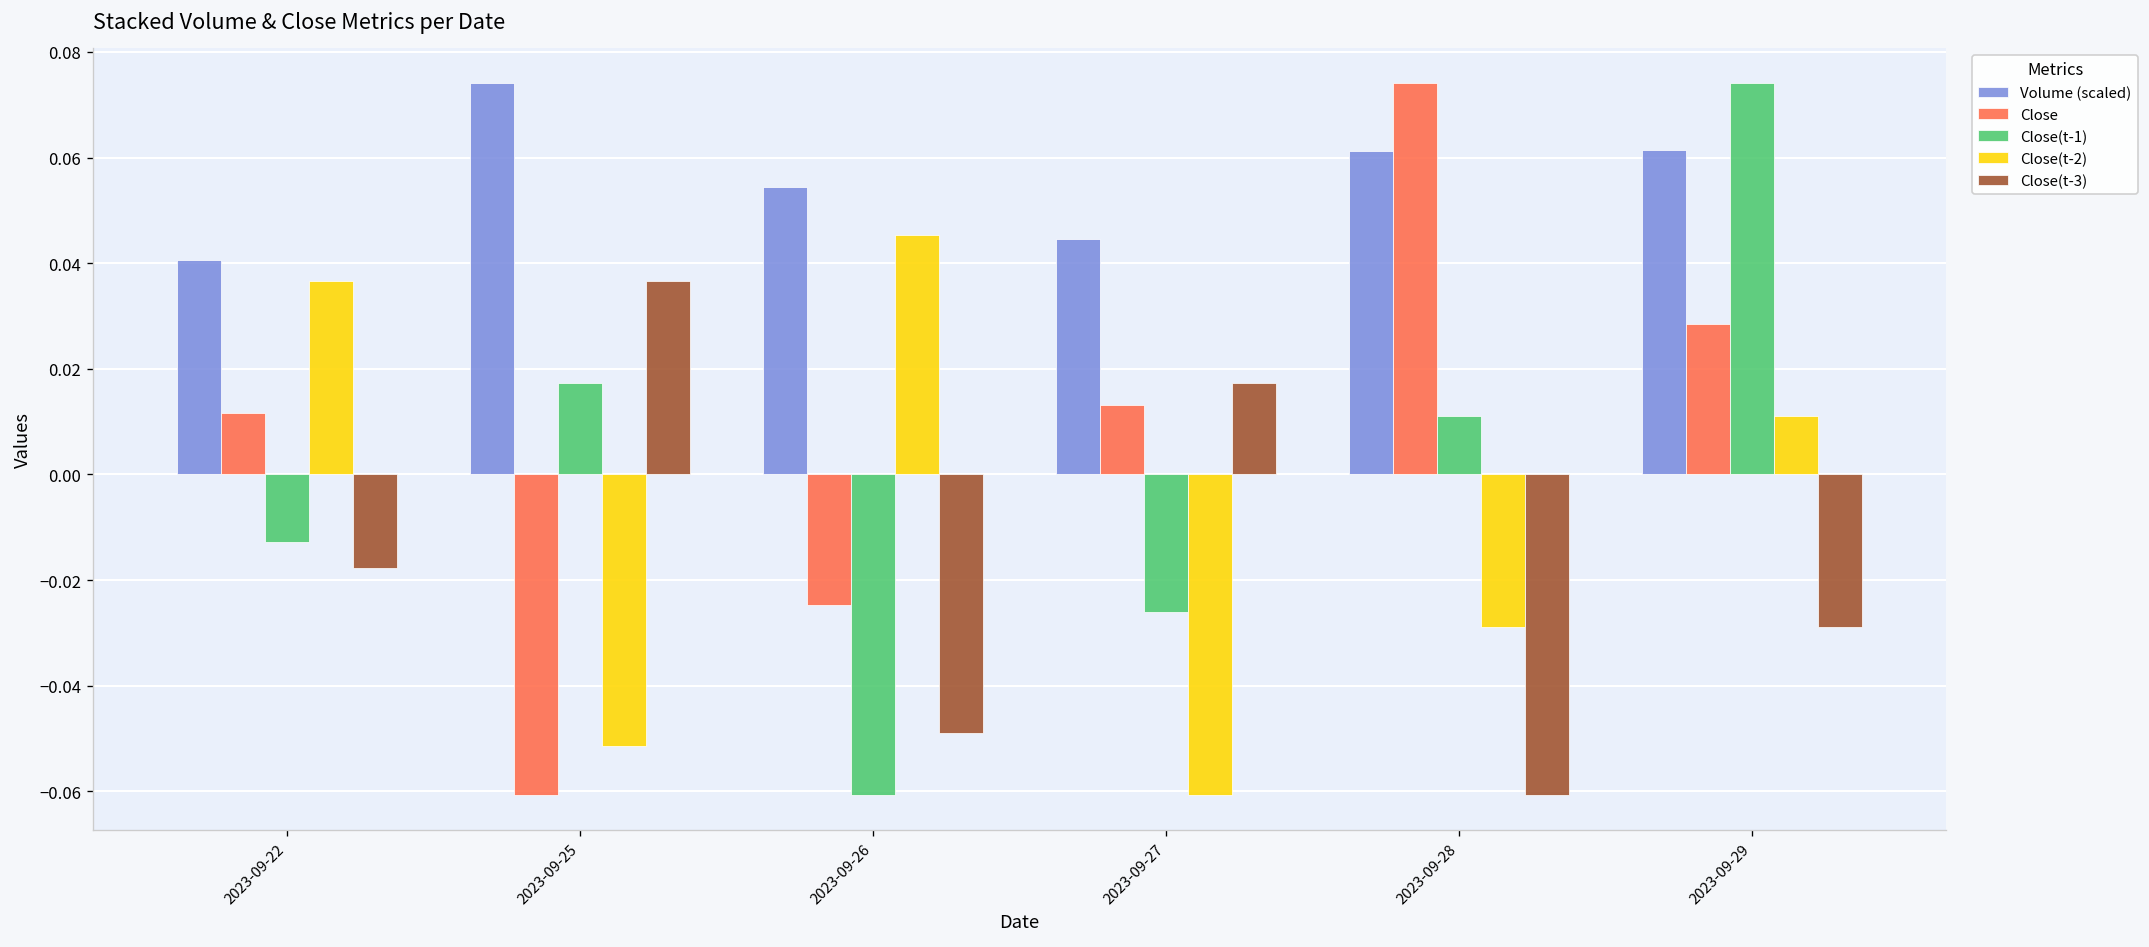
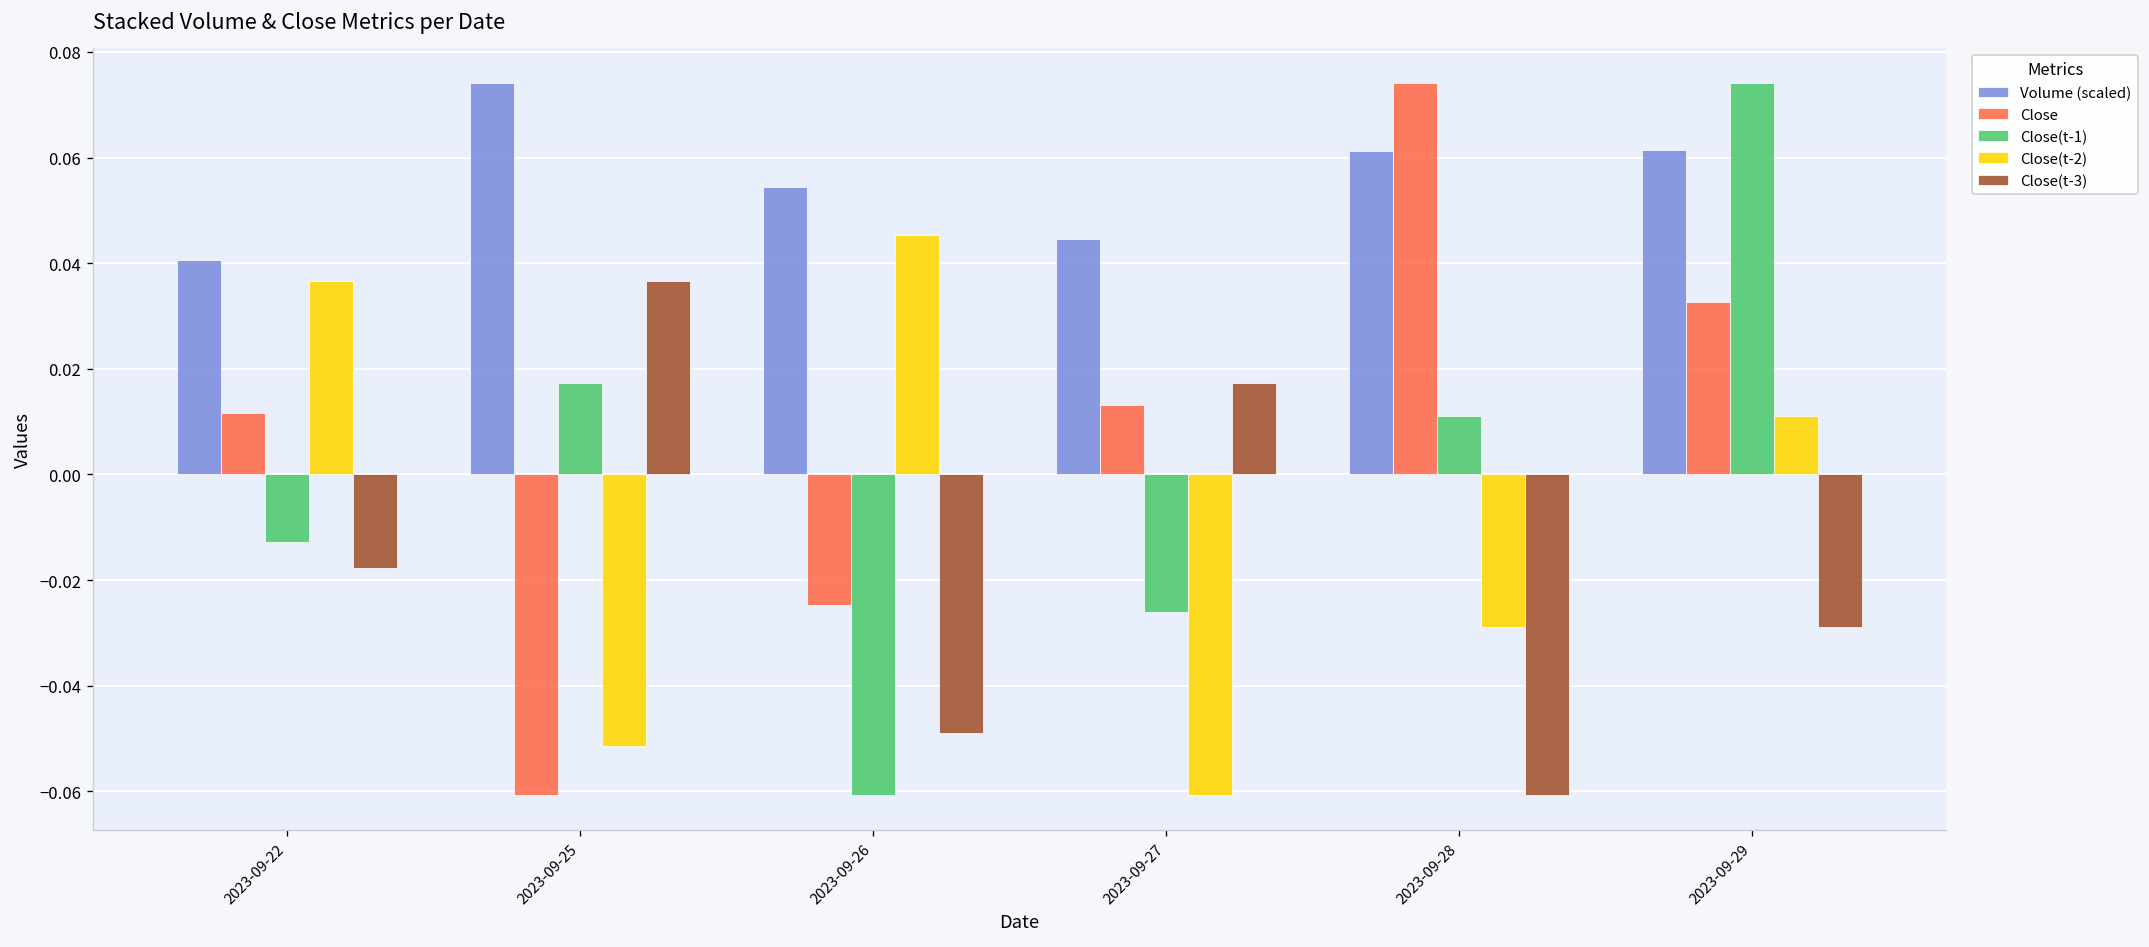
  {
    "Volume (scaled)": {
      "2023-09-22": 0.041,
      "2023-09-25": 0.074,
      "2023-09-26": 0.055,
      "2023-09-27": 0.045,
      "2023-09-28": 0.061,
      "2023-09-29": 0.061
    },
    "Close": {
      "2023-09-22": 0.012,
      "2023-09-25": -0.061,
      "2023-09-26": -0.025,
      "2023-09-27": 0.013,
      "2023-09-28": 0.074,
-     "2023-09-29": 0.028
+     "2023-09-29": 0.033
    },
    "Close(t-1)": {
      "2023-09-22": -0.013,
      "2023-09-25": 0.017,
      "2023-09-26": -0.061,
      "2023-09-27": -0.026,
      "2023-09-28": 0.011,
      "2023-09-29": 0.074
    },
    "Close(t-2)": {
      "2023-09-22": 0.037,
      "2023-09-25": -0.051,
      "2023-09-26": 0.045,
      "2023-09-27": -0.061,
      "2023-09-28": -0.029,
      "2023-09-29": 0.011
    },
    "Close(t-3)": {
      "2023-09-22": -0.018,
      "2023-09-25": 0.037,
      "2023-09-26": -0.049,
      "2023-09-27": 0.017,
      "2023-09-28": -0.061,
      "2023-09-29": -0.029
    }
  }
